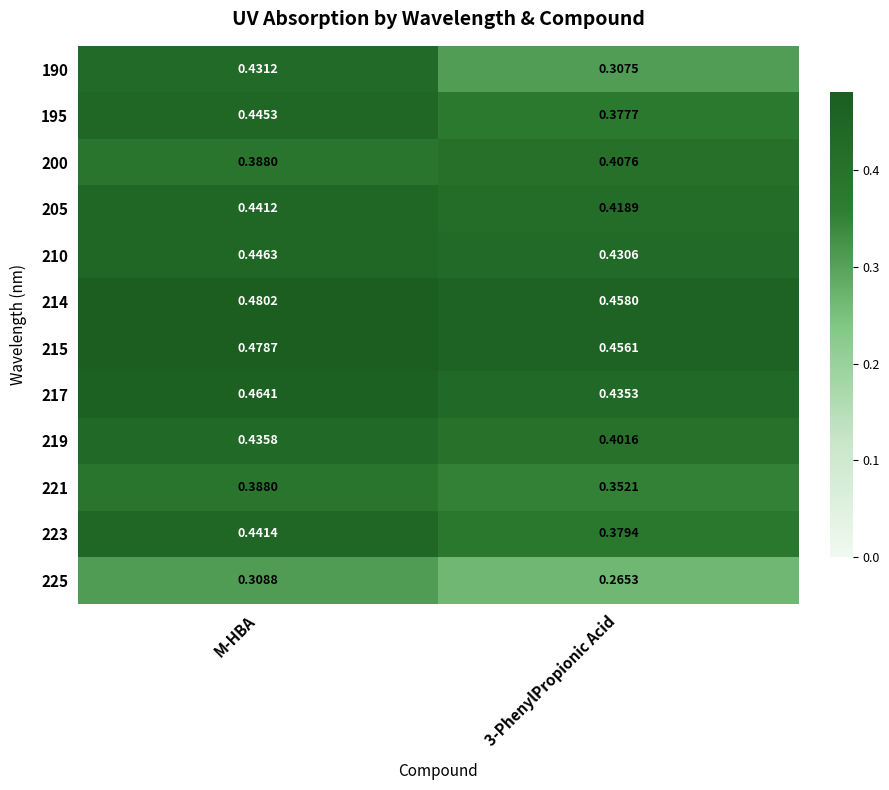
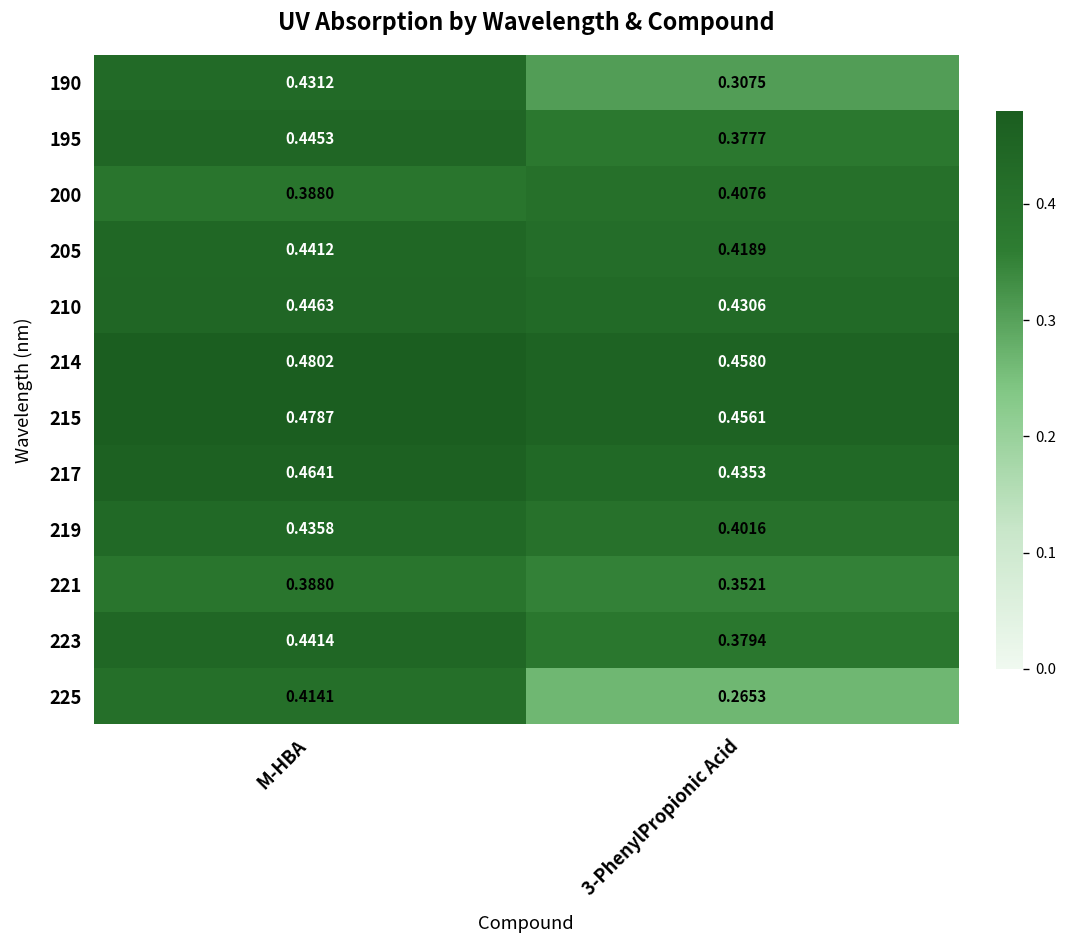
  {
    "190": {
      "M-HBA": 0.4312,
      "3-PhenylPropionic Acid": 0.3075
    },
    "195": {
      "M-HBA": 0.4453,
      "3-PhenylPropionic Acid": 0.3777
    },
    "200": {
      "M-HBA": 0.3880,
      "3-PhenylPropionic Acid": 0.4076
    },
    "205": {
      "M-HBA": 0.4412,
      "3-PhenylPropionic Acid": 0.4189
    },
    "210": {
      "M-HBA": 0.4463,
      "3-PhenylPropionic Acid": 0.4306
    },
    "214": {
      "M-HBA": 0.4802,
      "3-PhenylPropionic Acid": 0.4580
    },
    "215": {
      "M-HBA": 0.4787,
      "3-PhenylPropionic Acid": 0.4561
    },
    "217": {
      "M-HBA": 0.4641,
      "3-PhenylPropionic Acid": 0.4353
    },
    "219": {
      "M-HBA": 0.4358,
      "3-PhenylPropionic Acid": 0.4016
    },
    "221": {
      "M-HBA": 0.3880,
      "3-PhenylPropionic Acid": 0.3521
    },
    "223": {
      "M-HBA": 0.4414,
      "3-PhenylPropionic Acid": 0.3794
    },
    "225": {
-     "M-HBA": 0.3088,
+     "M-HBA": 0.4141,
      "3-PhenylPropionic Acid": 0.2653
    }
  }
